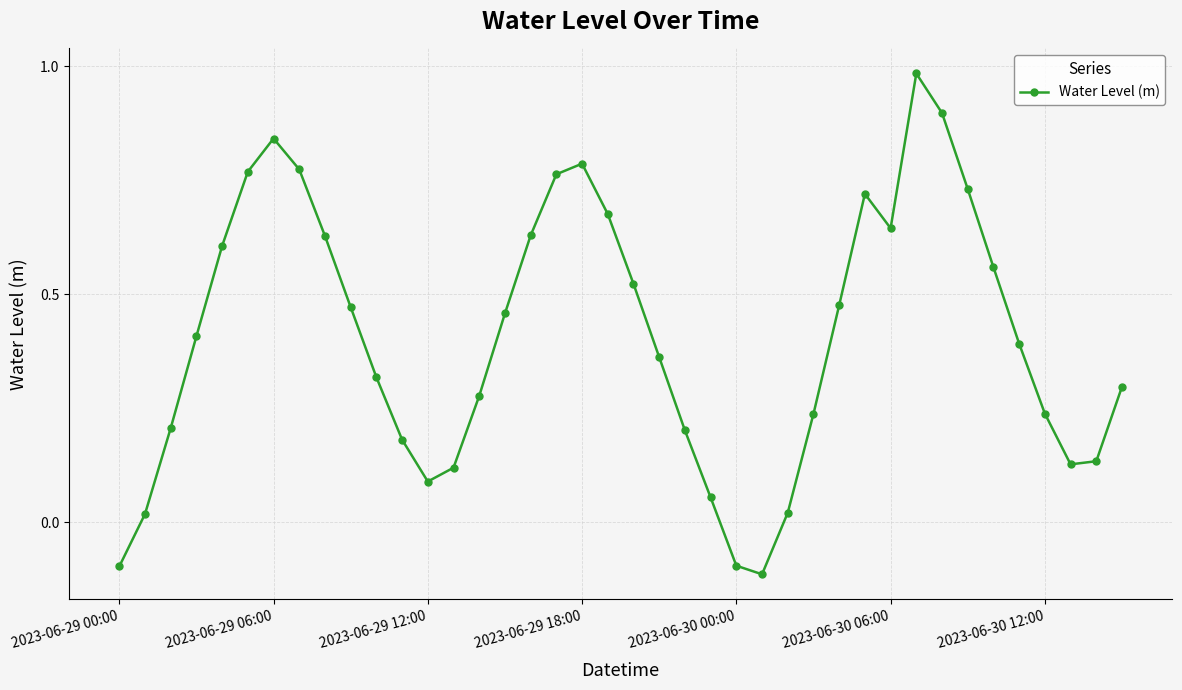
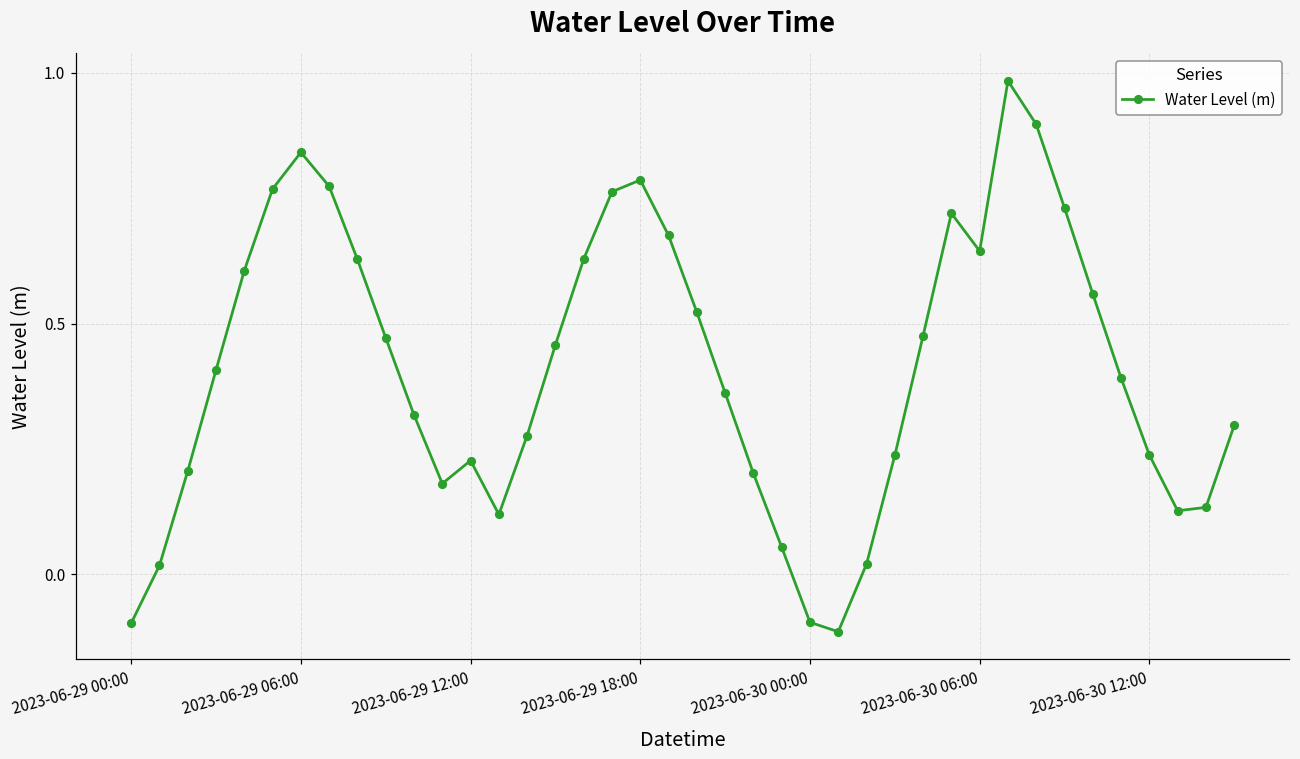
  {
    "2023-06-29 00:00": -0.10,
    "2023-06-29 06:00": 0.84,
-   "2023-06-29 12:00": 0.09,
+   "2023-06-29 12:00": 0.23,
    "2023-06-29 18:00": 0.79,
    "2023-06-30 00:00": -0.10,
    "2023-06-30 06:00": 0.64,
    "2023-06-30 12:00": 0.24
  }
